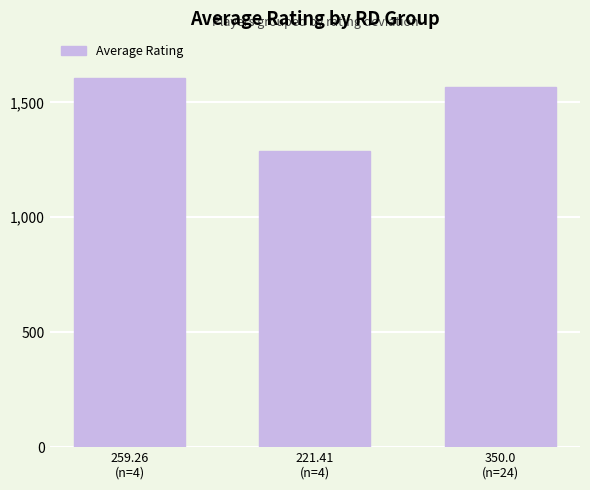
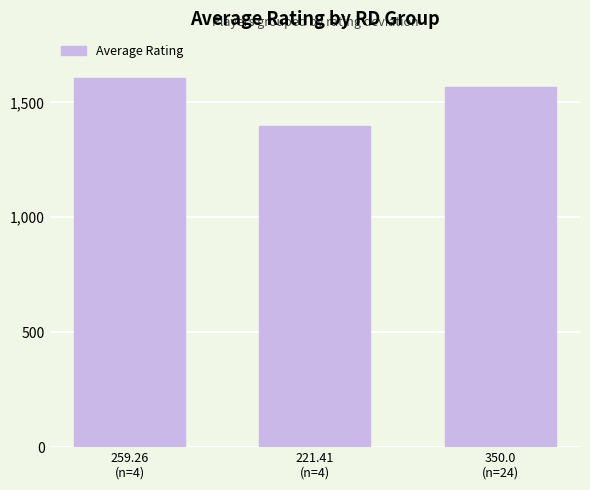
  {
    "259.26 (n=4)": "1,600",
-   "221.41 (n=4)": "1,290",
+   "221.41 (n=4)": "1,400",
    "350.0 (n=24)": "1,570"
  }
